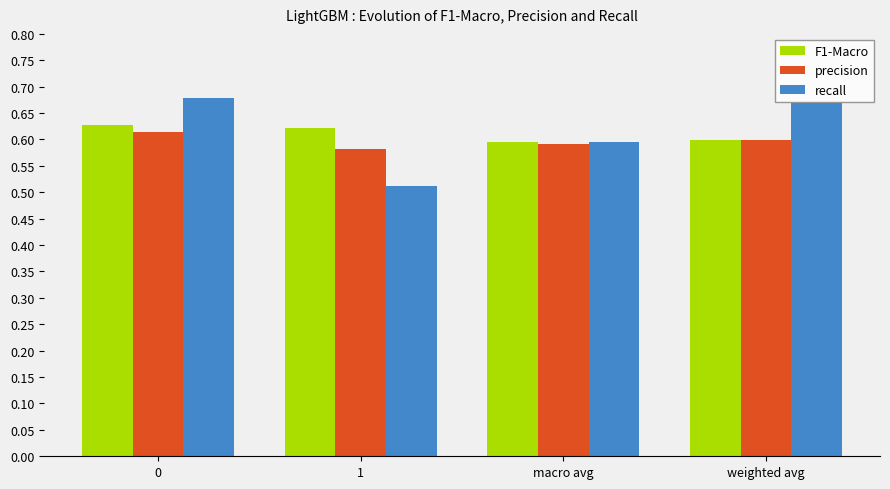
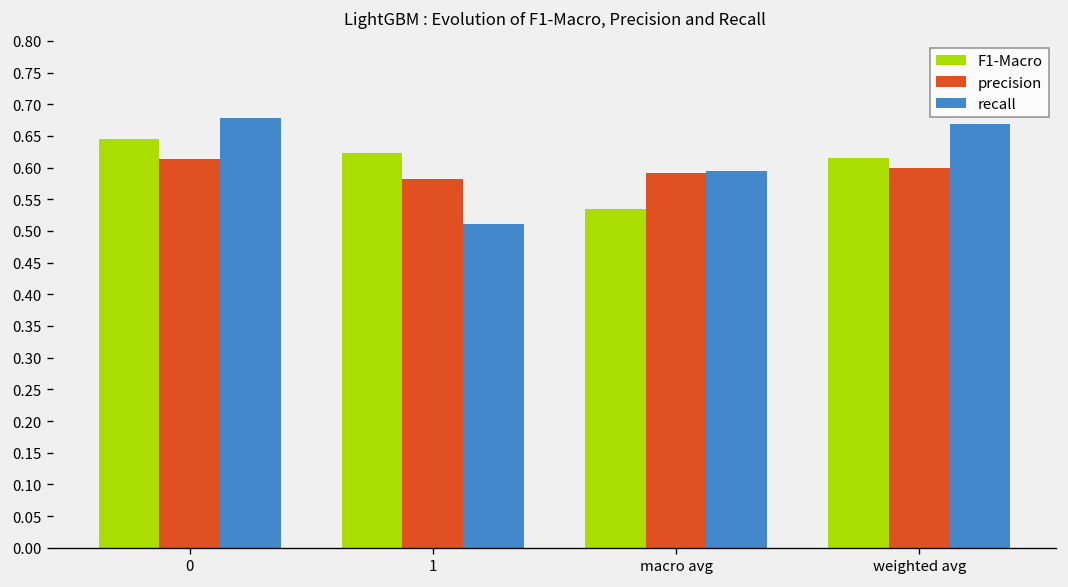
  {
    "F1-Macro": {
-     "0": 0.63,
+     "0": 0.64,
      "1": 0.62,
-     "macro avg": 0.59,
-     "weighted avg": 0.60
+     "macro avg": 0.53,
+     "weighted avg": 0.61
    },
    "precision": {
      "0": 0.61,
      "1": 0.58,
      "macro avg": 0.59,
      "weighted avg": 0.60
    },
    "recall": {
      "0": 0.68,
      "1": 0.51,
      "macro avg": 0.60,
      "weighted avg": 0.67
    }
  }
